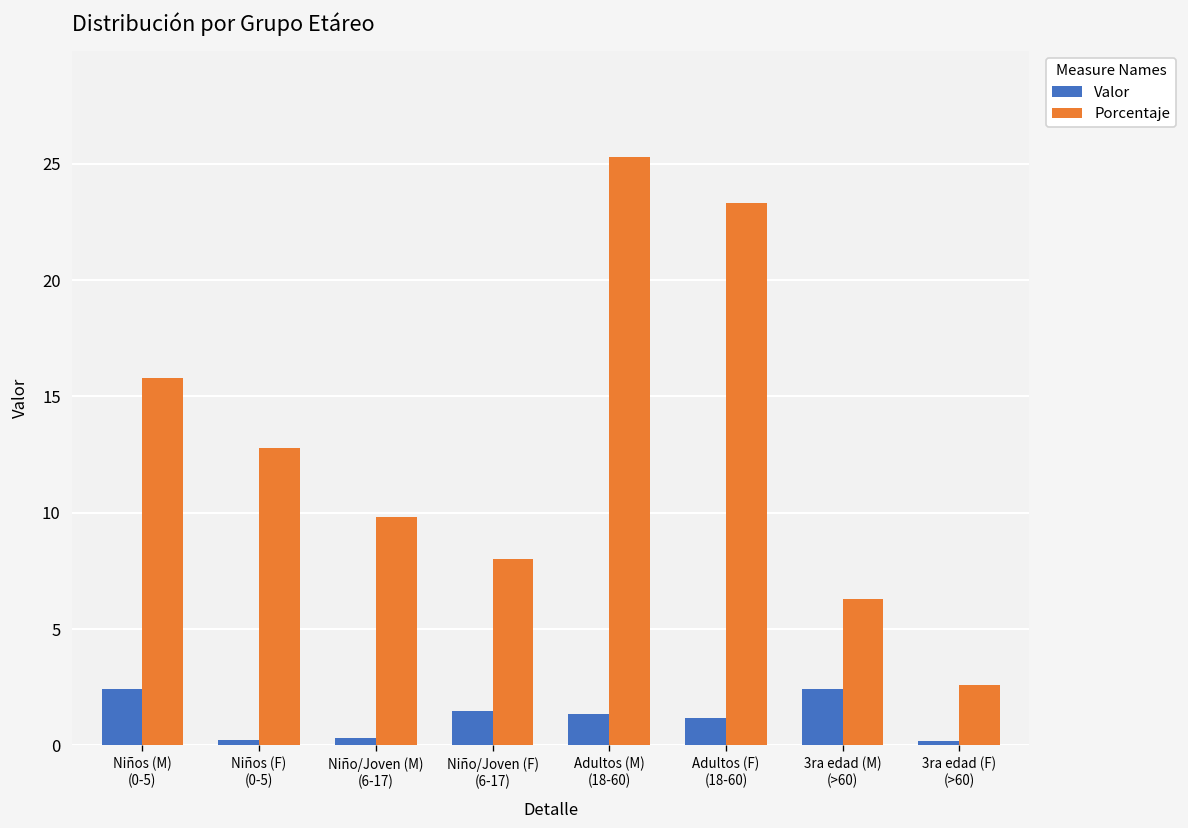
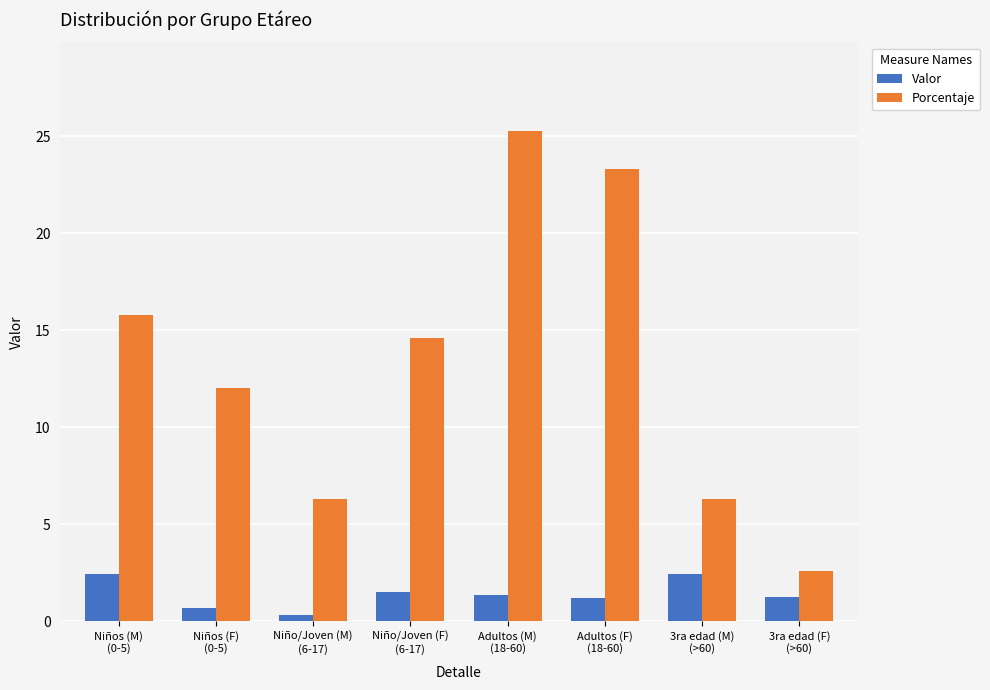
  {
    "Valor": {
      "Niños (M) (0-5)": 2.4,
-     "Niños (F) (0-5)": 0.3,
+     "Niños (F) (0-5)": 0.7,
      "Niño/Joven (M) (6-17)": 0.3,
      "Niño/Joven (F) (6-17)": 1.5,
      "Adultos (M) (18-60)": 1.3,
      "Adultos (F) (18-60)": 1.2,
      "3ra edad (M) (>60)": 2.4,
-     "3ra edad (F) (>60)": 0.2
+     "3ra edad (F) (>60)": 1.2
    },
    "Porcentaje": {
      "Niños (M) (0-5)": 15.8,
-     "Niños (F) (0-5)": 12.8,
-     "Niño/Joven (M) (6-17)": 9.8,
-     "Niño/Joven (F) (6-17)": 8.0,
+     "Niños (F) (0-5)": 12.0,
+     "Niño/Joven (M) (6-17)": 6.3,
+     "Niño/Joven (F) (6-17)": 14.6,
      "Adultos (M) (18-60)": 25.3,
      "Adultos (F) (18-60)": 23.3,
      "3ra edad (M) (>60)": 6.3,
      "3ra edad (F) (>60)": 2.6
    }
  }
